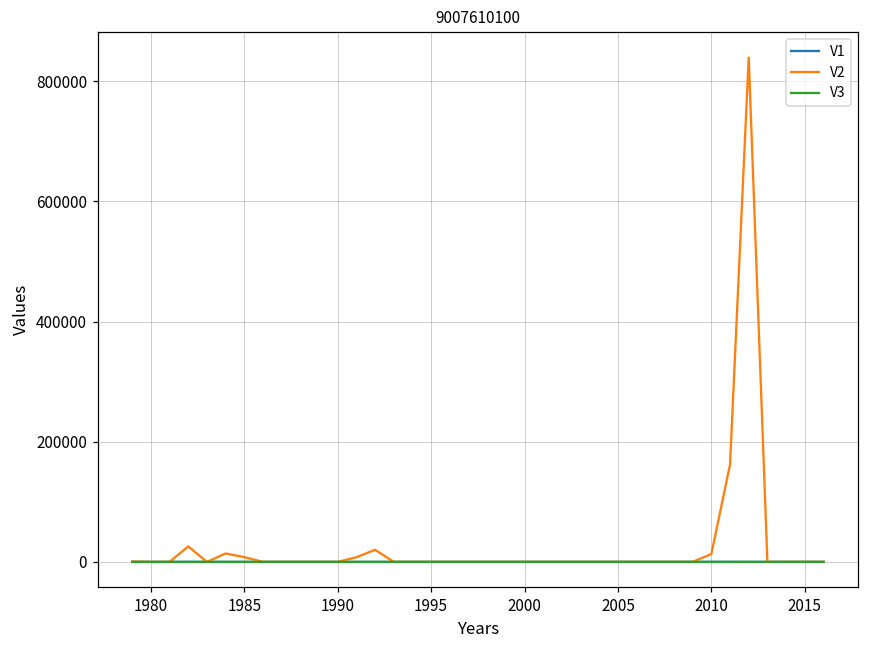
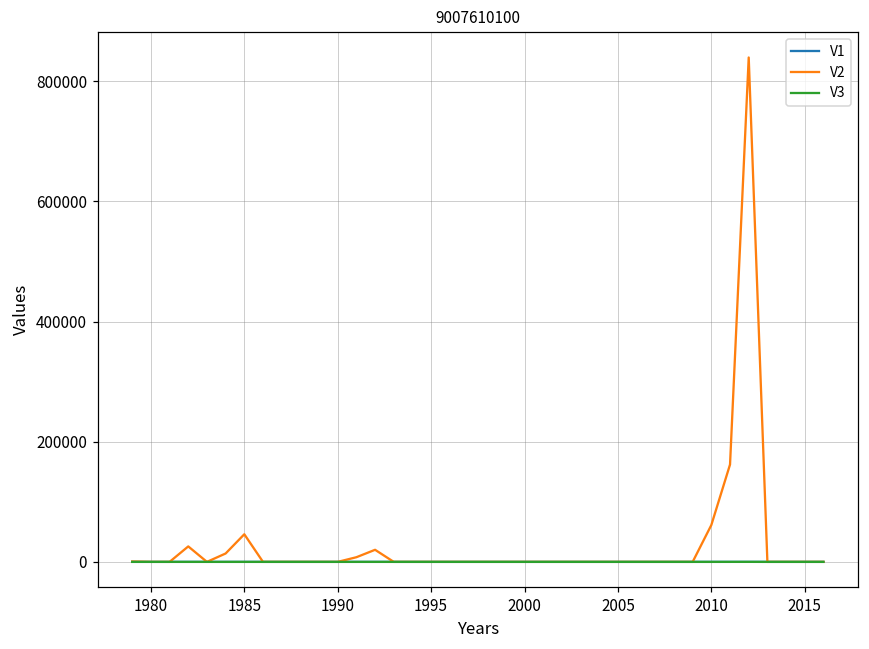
  {
    "V3": {
      "1985": 0,
      "2010": 0
    },
    "V2": {
-     "1985": 10000,
-     "2010": 10000
+     "1985": 50000,
+     "2010": 60000
    }
  }
